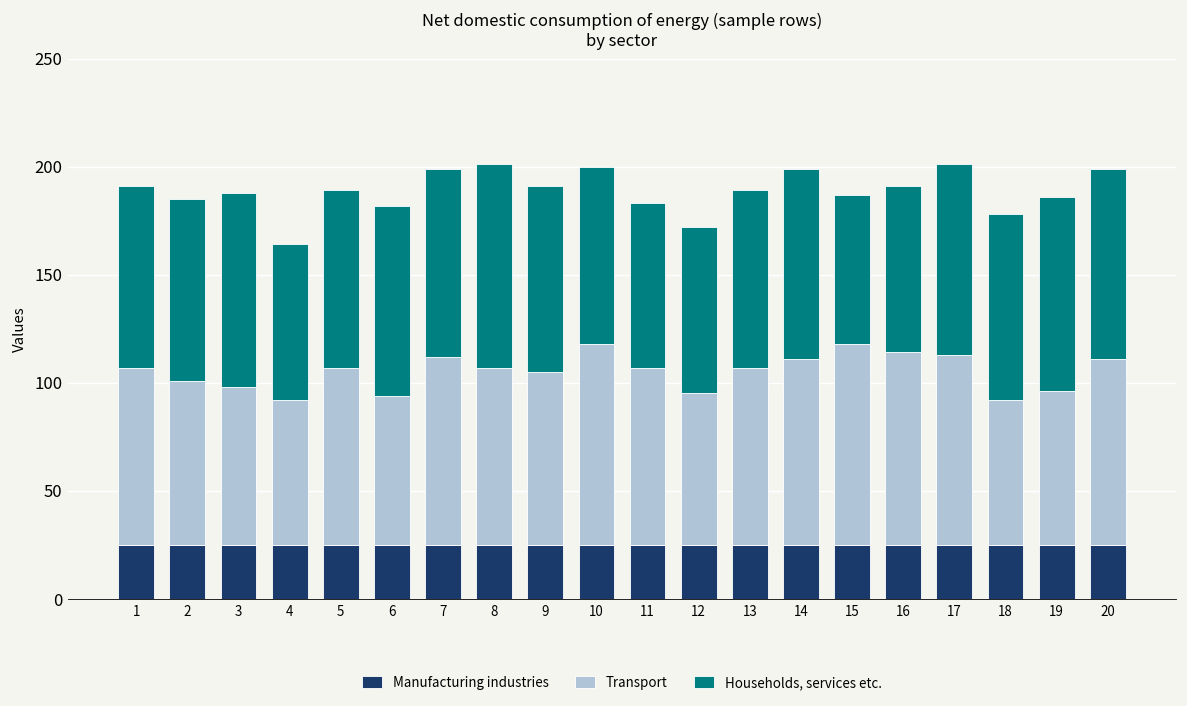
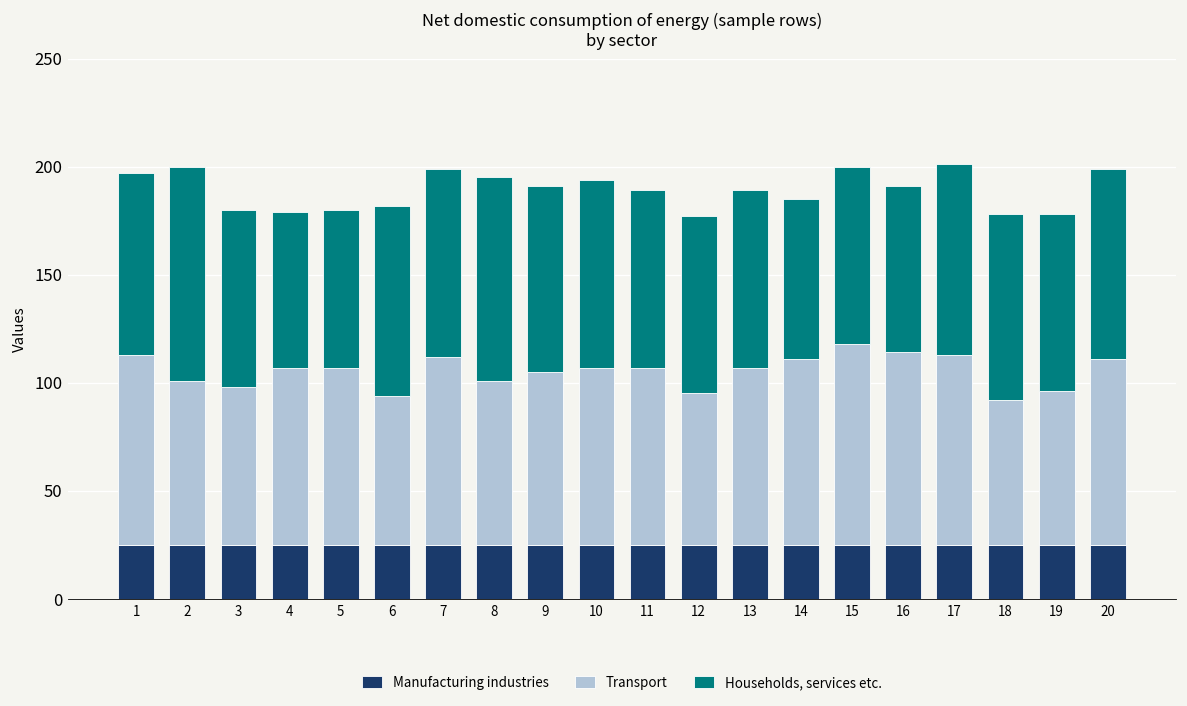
  {
    "Manufacturing industries": {
      "1": 25,
      "2": 25,
      "3": 25,
      "4": 25,
      "5": 25,
      "6": 25,
      "7": 25,
      "8": 25,
      "9": 25,
      "10": 25,
      "11": 25,
      "12": 25,
      "13": 25,
      "14": 25,
      "15": 25,
      "16": 25,
      "17": 25,
      "18": 25,
      "19": 25,
      "20": 25
    },
    "Transport": {
-     "1": 82,
+     "1": 88,
      "2": 76,
      "3": 73,
-     "4": 67,
+     "4": 82,
      "5": 82,
      "6": 69,
      "7": 87,
-     "8": 82,
+     "8": 76,
      "9": 80,
-     "10": 93,
+     "10": 82,
      "11": 82,
      "12": 70,
      "13": 82,
      "14": 86,
      "15": 93,
      "16": 89,
      "17": 88,
      "18": 67,
      "19": 71,
      "20": 86
    },
    "Households, services etc.": {
      "1": 84,
-     "2": 84,
-     "3": 90,
+     "2": 99,
+     "3": 82,
      "4": 72,
-     "5": 82,
+     "5": 73,
      "6": 88,
      "7": 87,
      "8": 94,
      "9": 86,
-     "10": 82,
-     "11": 76,
-     "12": 77,
+     "10": 87,
+     "11": 82,
+     "12": 82,
      "13": 82,
-     "14": 88,
-     "15": 69,
+     "14": 74,
+     "15": 82,
      "16": 77,
      "17": 88,
      "18": 86,
-     "19": 90,
+     "19": 82,
      "20": 88
    }
  }
